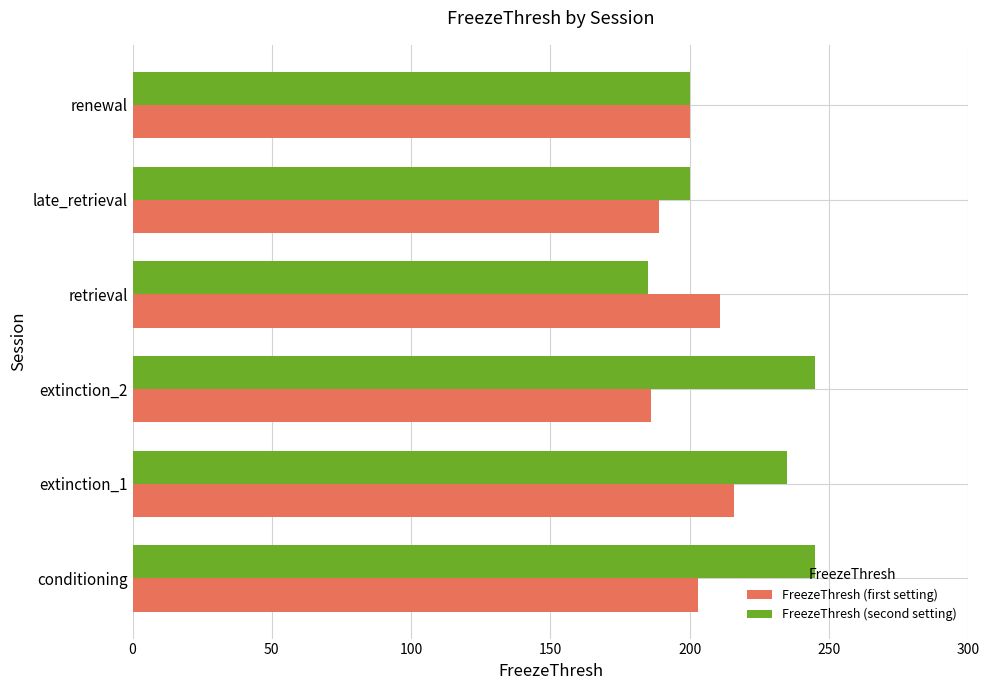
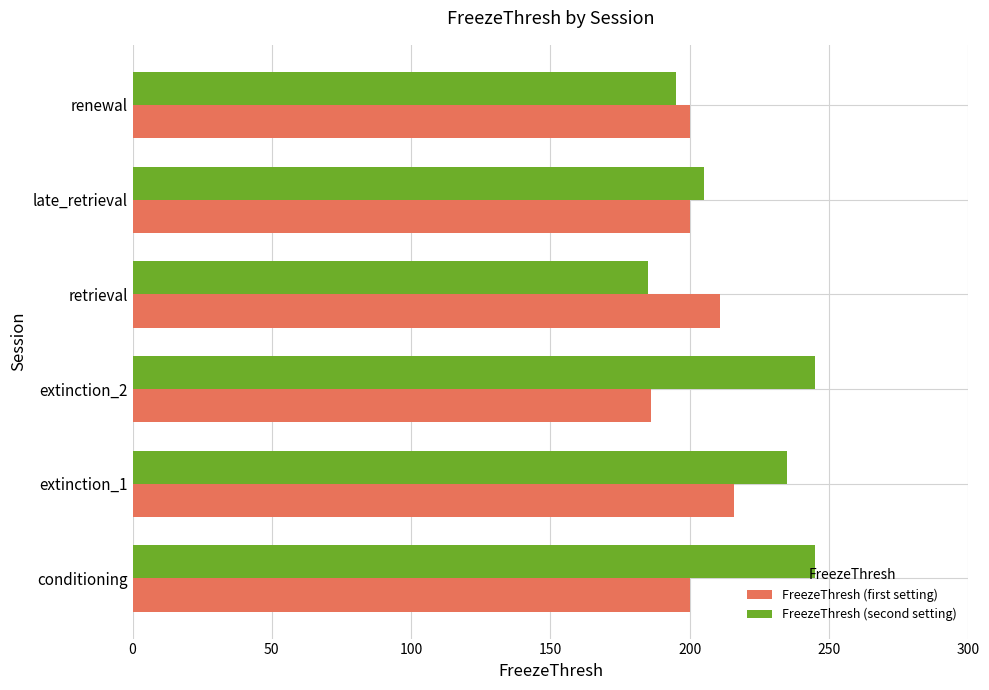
  {
    "FreezeThresh (first setting)": {
      "renewal": 200,
-     "late_retrieval": 189,
+     "late_retrieval": 200,
      "retrieval": 211,
      "extinction_2": 186,
      "extinction_1": 216,
-     "conditioning": 203
+     "conditioning": 200
    },
    "FreezeThresh (second setting)": {
-     "renewal": 200,
-     "late_retrieval": 200,
+     "renewal": 195,
+     "late_retrieval": 205,
      "retrieval": 185,
      "extinction_2": 245,
      "extinction_1": 235,
      "conditioning": 245
    }
  }
